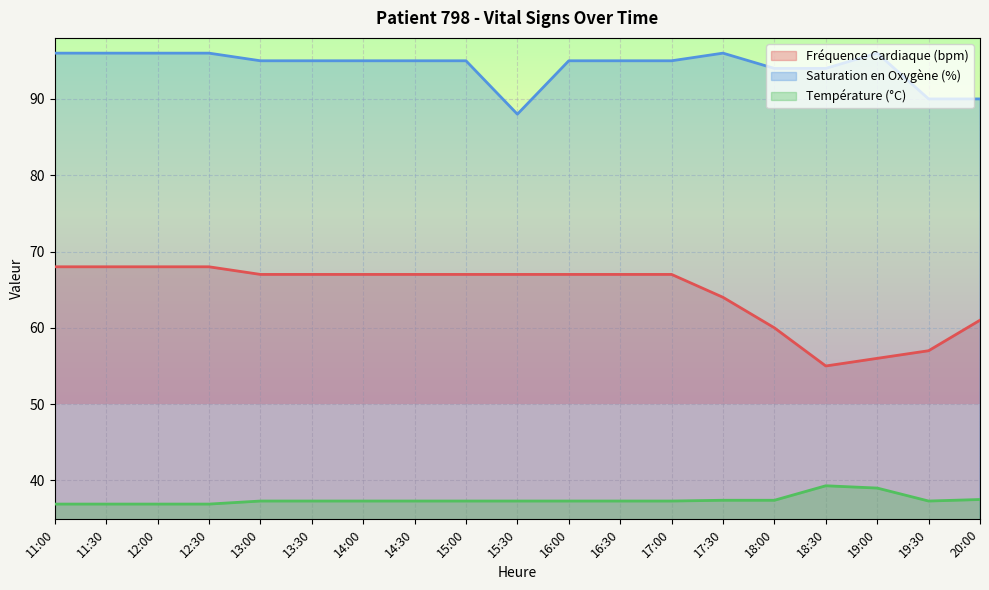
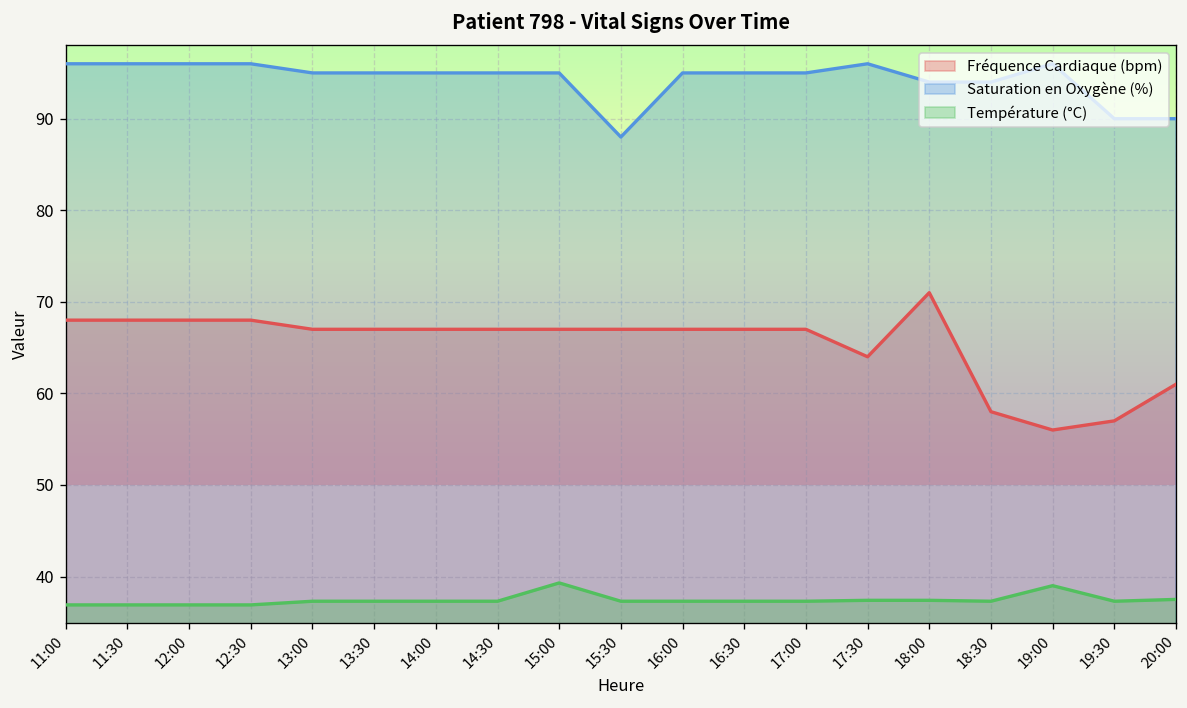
  {
    "Fréquence Cardiaque (bpm)": {
      "11:00": 68,
      "11:30": 68,
      "12:00": 68,
      "12:30": 68,
      "13:00": 67,
      "13:30": 67,
      "14:00": 67,
      "14:30": 67,
      "15:00": 67,
      "15:30": 67,
      "16:00": 67,
      "16:30": 67,
      "17:00": 67,
      "17:30": 64,
-     "18:00": 60,
-     "18:30": 55,
+     "18:00": 71,
+     "18:30": 58,
      "19:00": 56,
      "19:30": 57,
      "20:00": 61
    },
    "Saturation en Oxygène (%)": {
      "11:00": 96,
      "11:30": 96,
      "12:00": 96,
      "12:30": 96,
      "13:00": 95,
      "13:30": 95,
      "14:00": 95,
      "14:30": 95,
      "15:00": 95,
      "15:30": 88,
      "16:00": 95,
      "16:30": 95,
      "17:00": 95,
      "17:30": 96,
      "20:00": 90
    },
    "Température (°C)": {
      "11:00": 37,
      "11:30": 37,
      "12:00": 37,
      "12:30": 37,
      "13:00": 37,
      "13:30": 37,
      "14:00": 37,
      "14:30": 37,
-     "15:00": 37,
+     "15:00": 39,
      "15:30": 37,
      "16:00": 37,
      "16:30": 37,
      "17:00": 37,
      "17:30": 37,
      "18:00": 37,
-     "18:30": 39,
+     "18:30": 37,
      "19:00": 39,
      "19:30": 37,
      "20:00": 38
    }
  }
